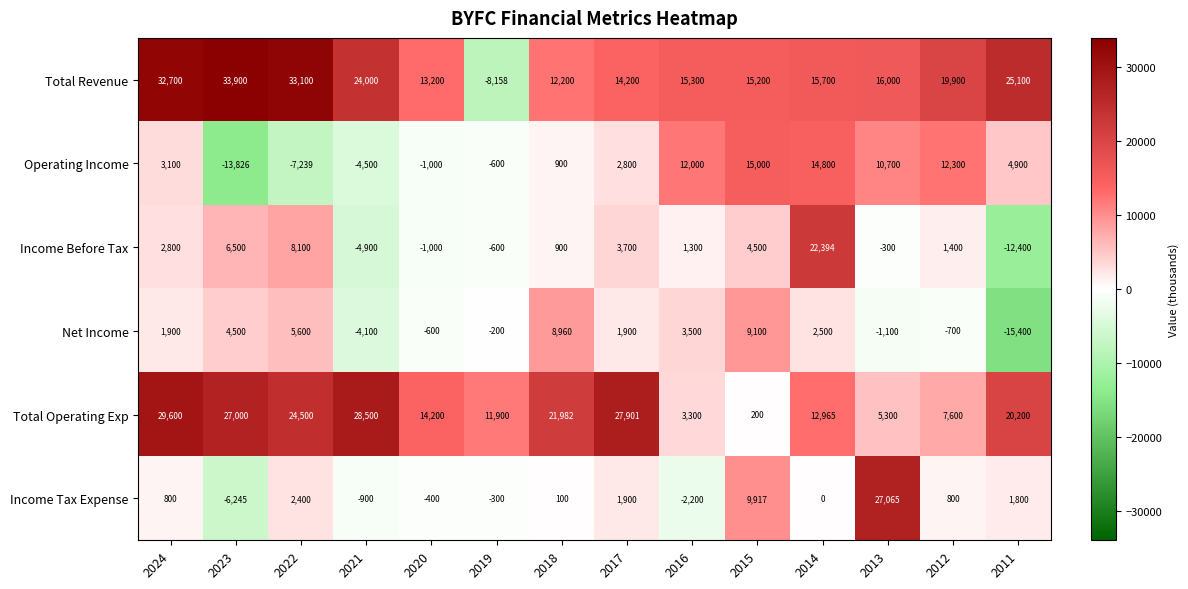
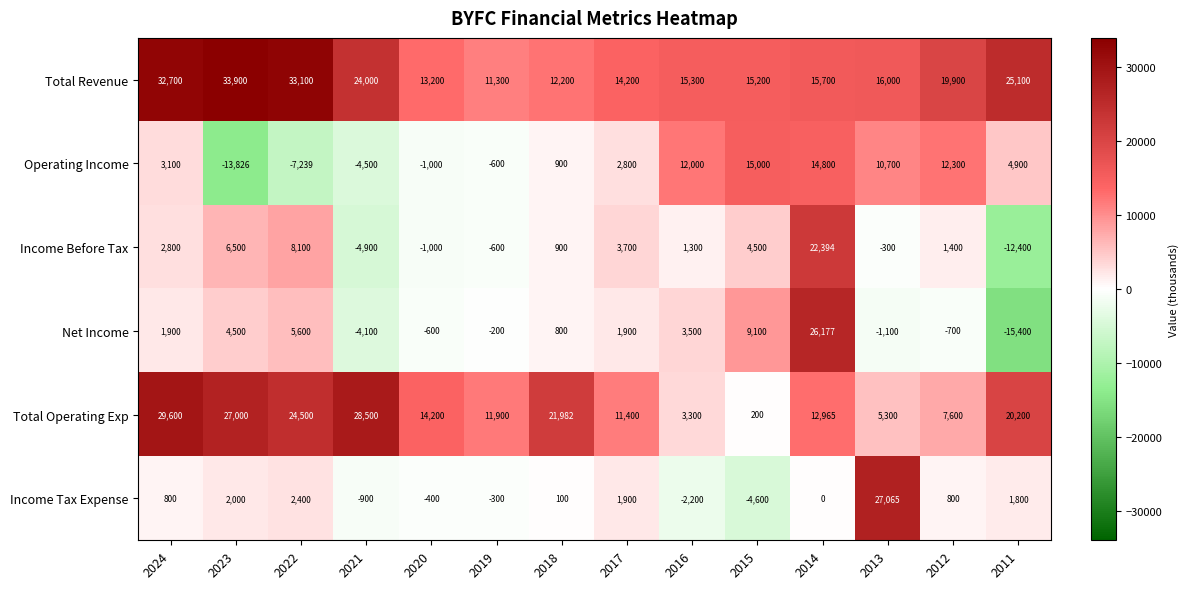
  {
    "Total Revenue": {
      "2024": "32,700",
      "2023": "33,900",
      "2022": "33,100",
      "2021": "24,000",
      "2020": "13,200",
-     "2019": "-8,158",
+     "2019": "11,300",
      "2018": "12,200",
      "2017": "14,200",
      "2016": "15,300",
      "2015": "15,200",
      "2014": "15,700",
      "2013": "16,000",
      "2012": "19,900",
      "2011": "25,100"
    },
    "Operating Income": {
      "2024": "3,100",
      "2023": "-13,826",
      "2022": "-7,239",
      "2021": "-4,500",
      "2020": "-1,000",
      "2019": "-600",
      "2018": "900",
      "2017": "2,800",
      "2016": "12,000",
      "2015": "15,000",
      "2014": "14,800",
      "2013": "10,700",
      "2012": "12,300",
      "2011": "4,900"
    },
    "Income Before Tax": {
      "2024": "2,800",
      "2023": "6,500",
      "2022": "8,100",
      "2021": "-4,900",
      "2020": "-1,000",
      "2019": "-600",
      "2018": "900",
      "2017": "3,700",
      "2016": "1,300",
      "2015": "4,500",
      "2014": "22,394",
      "2013": "-300",
      "2012": "1,400",
      "2011": "-12,400"
    },
    "Net Income": {
      "2024": "1,900",
      "2023": "4,500",
      "2022": "5,600",
      "2021": "-4,100",
      "2020": "-600",
      "2019": "-200",
-     "2018": "8,960",
+     "2018": "800",
      "2017": "1,900",
      "2016": "3,500",
      "2015": "9,100",
-     "2014": "2,500",
+     "2014": "26,177",
      "2013": "-1,100",
      "2012": "-700",
      "2011": "-15,400"
    },
    "Total Operating Exp": {
      "2024": "29,600",
      "2023": "27,000",
      "2022": "24,500",
      "2021": "28,500",
      "2020": "14,200",
      "2019": "11,900",
      "2018": "21,982",
-     "2017": "27,901",
+     "2017": "11,400",
      "2016": "3,300",
      "2015": "200",
      "2014": "12,965",
      "2013": "5,300",
      "2012": "7,600",
      "2011": "20,200"
    },
    "Income Tax Expense": {
      "2024": "800",
-     "2023": "-6,245",
+     "2023": "2,000",
      "2022": "2,400",
      "2021": "-900",
      "2020": "-400",
      "2019": "-300",
      "2018": "100",
      "2017": "1,900",
      "2016": "-2,200",
-     "2015": "9,917",
+     "2015": "-4,600",
      "2014": "0",
      "2013": "27,065",
      "2012": "800",
      "2011": "1,800"
    }
  }
